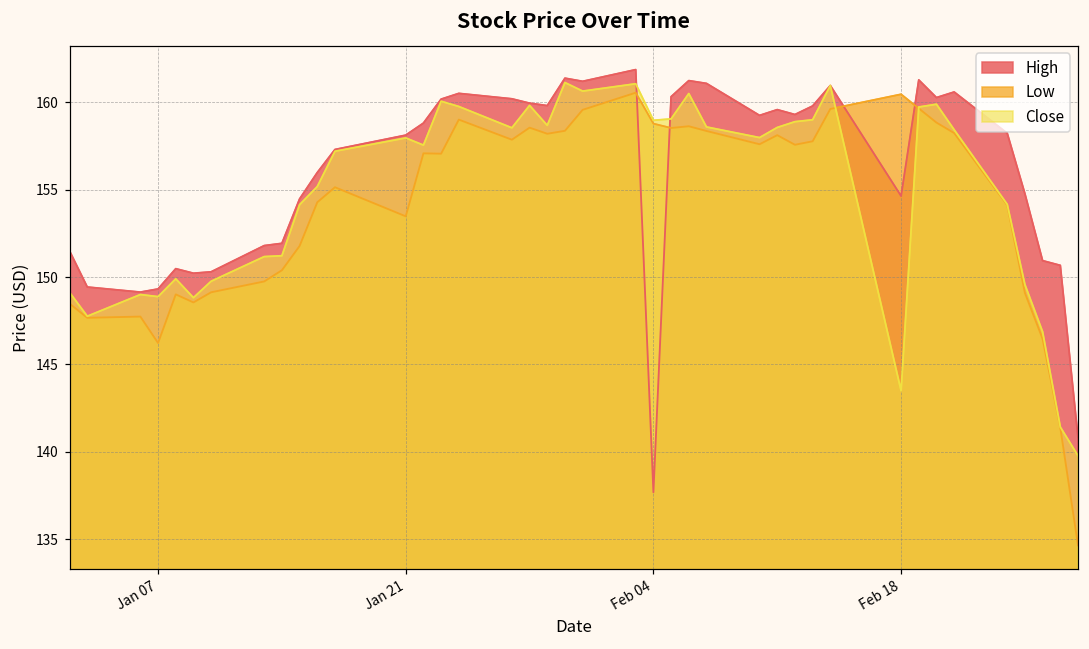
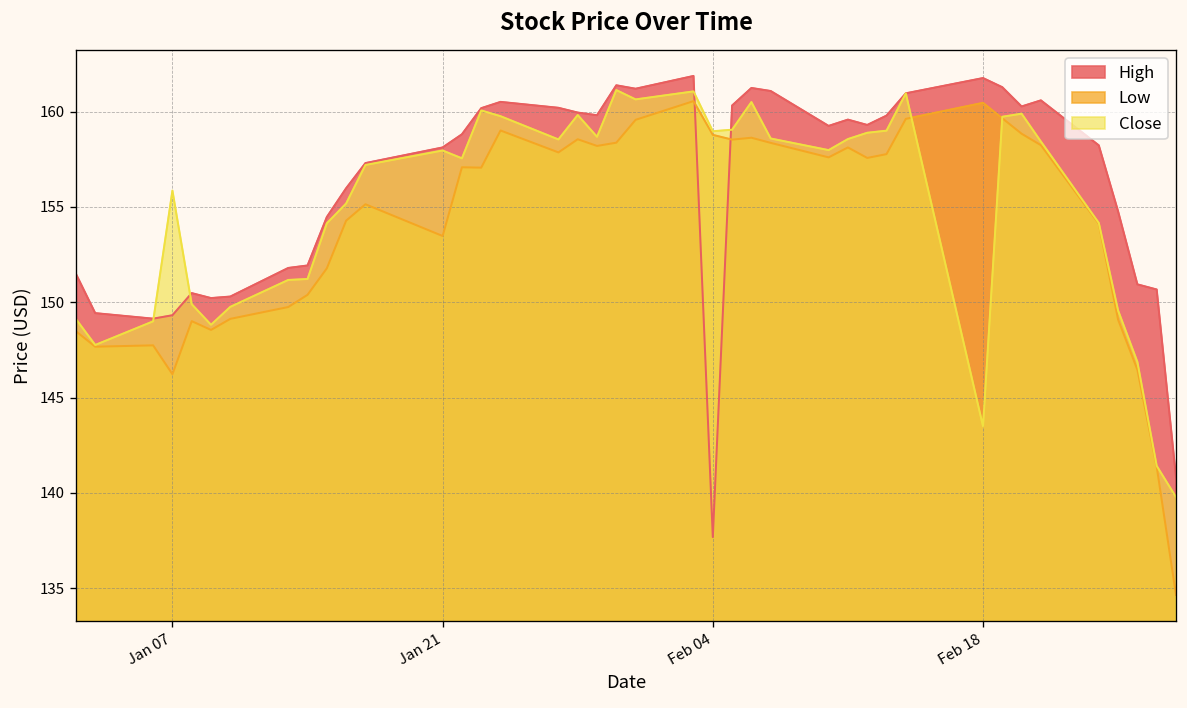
  {
    "High": {
      "Jan 07": 149.3,
      "Feb 04": 137.7,
-     "Feb 18": 154.6
+     "Feb 18": 161.8
    },
    "Low": {
      "Jan 07": 146.2,
      "Jan 21": 153.5,
      "Feb 04": 158.8,
      "Feb 18": 160.5
    },
    "Close": {
-     "Jan 07": 148.9,
+     "Jan 07": 155.9,
      "Feb 04": 159.0,
      "Feb 18": 143.5
    }
  }
